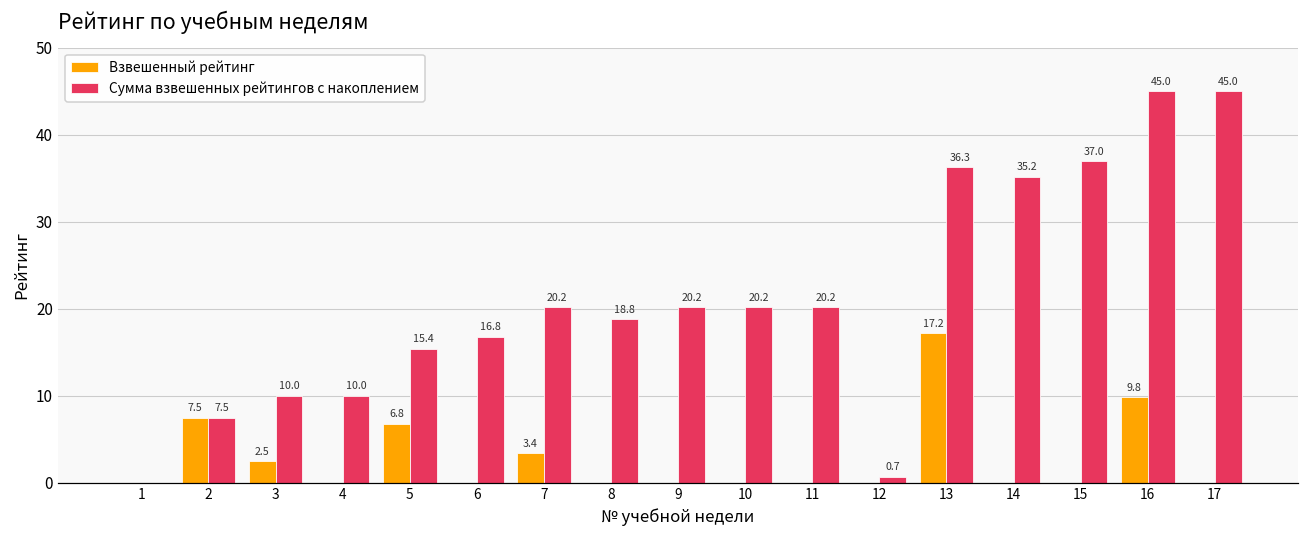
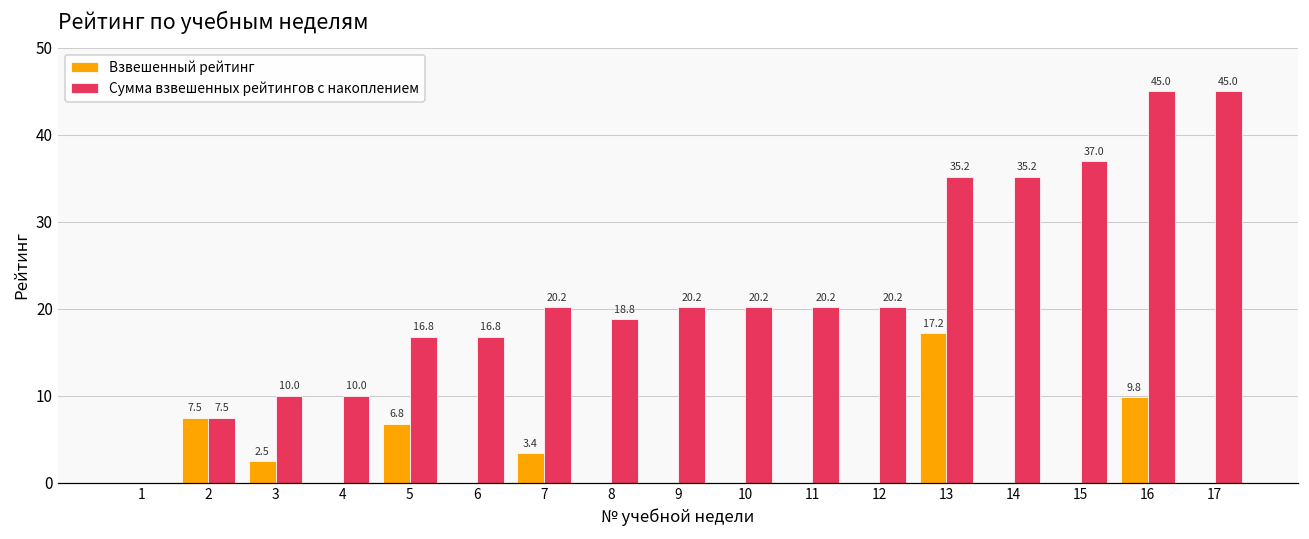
  {
    "Взвешенный рейтинг": {
      "2": 7.5,
      "3": 2.5,
      "5": 6.8,
      "7": 3.4,
      "13": 17.2,
      "16": 9.8
    },
    "Сумма взвешенных рейтингов с накоплением": {
      "2": 7.5,
      "3": 10.0,
      "4": 10.0,
-     "5": 15.4,
+     "5": 16.8,
      "6": 16.8,
      "7": 20.2,
      "8": 18.8,
      "9": 20.2,
      "10": 20.2,
      "11": 20.2,
-     "12": 0.7,
-     "13": 36.3,
+     "12": 20.2,
+     "13": 35.2,
      "14": 35.2,
      "15": 37.0,
      "16": 45.0,
      "17": 45.0
    }
  }
